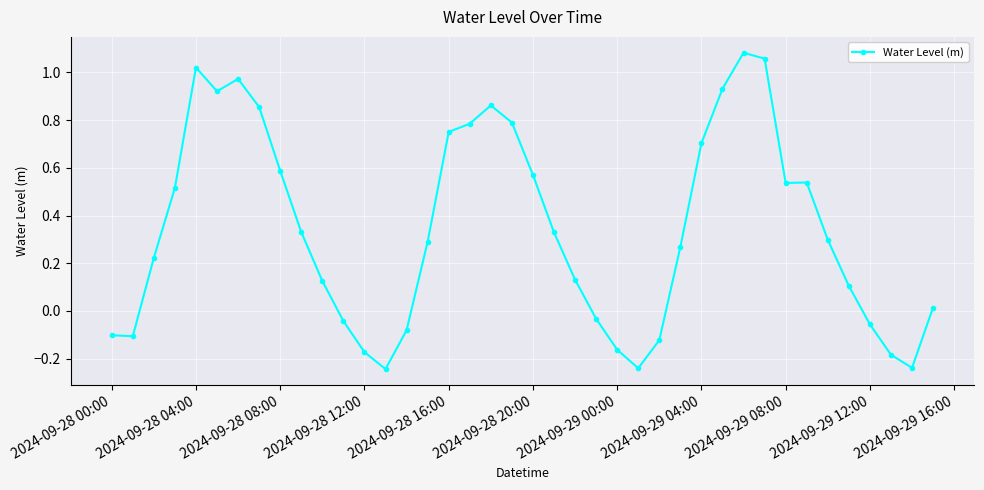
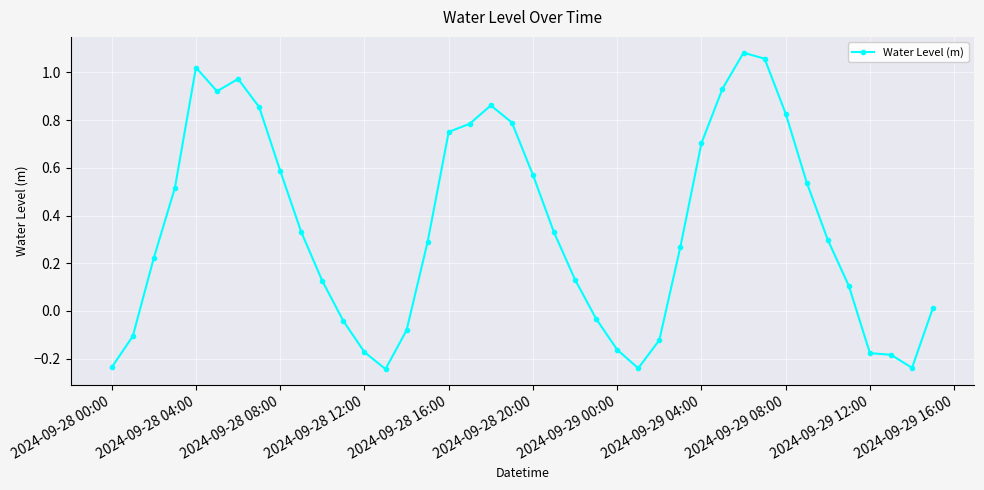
  {
-   "2024-09-28 00:00": -0.10,
+   "2024-09-28 00:00": -0.24,
    "2024-09-28 04:00": 1.02,
    "2024-09-28 08:00": 0.59,
    "2024-09-28 12:00": -0.17,
    "2024-09-28 16:00": 0.75,
    "2024-09-28 20:00": 0.57,
    "2024-09-29 00:00": -0.16,
    "2024-09-29 04:00": 0.70,
-   "2024-09-29 08:00": 0.54,
-   "2024-09-29 12:00": -0.06
+   "2024-09-29 08:00": 0.83,
+   "2024-09-29 12:00": -0.18
  }
